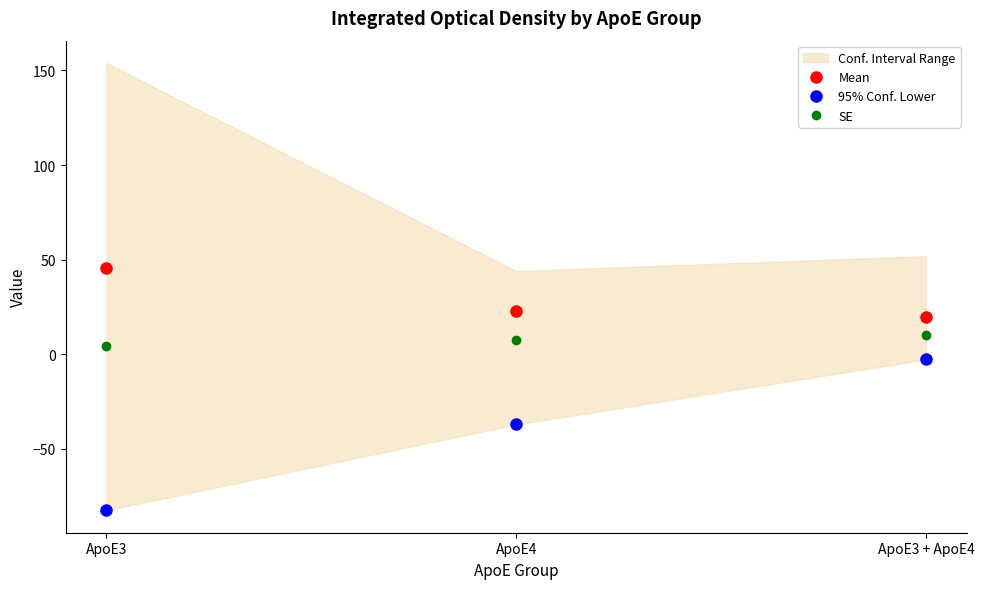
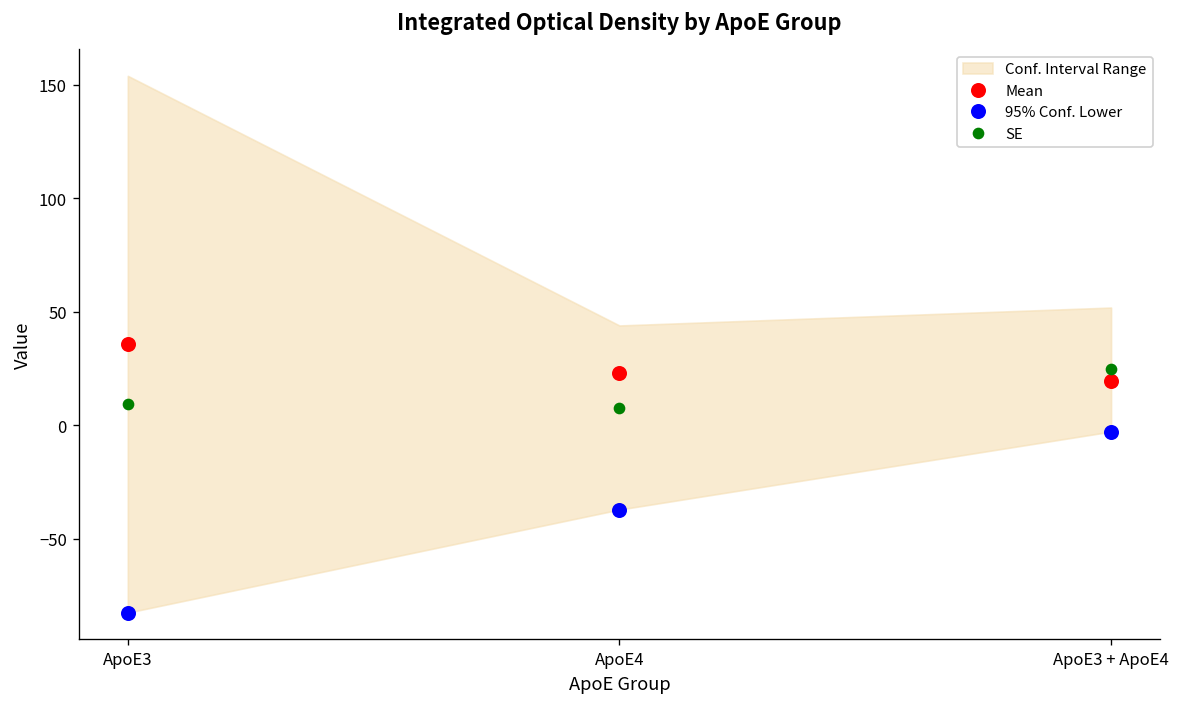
  {
    "Mean": {
-     "ApoE3": 46,
+     "ApoE3": 36,
      "ApoE4": 23,
      "ApoE3 + ApoE4": 20
    },
    "95% Conf. Lower": {
      "ApoE3": -83,
      "ApoE4": -37,
      "ApoE3 + ApoE4": -3
    },
    "SE": {
-     "ApoE3": 4,
+     "ApoE3": 9,
      "ApoE4": 8,
-     "ApoE3 + ApoE4": 10
+     "ApoE3 + ApoE4": 25
    }
  }
